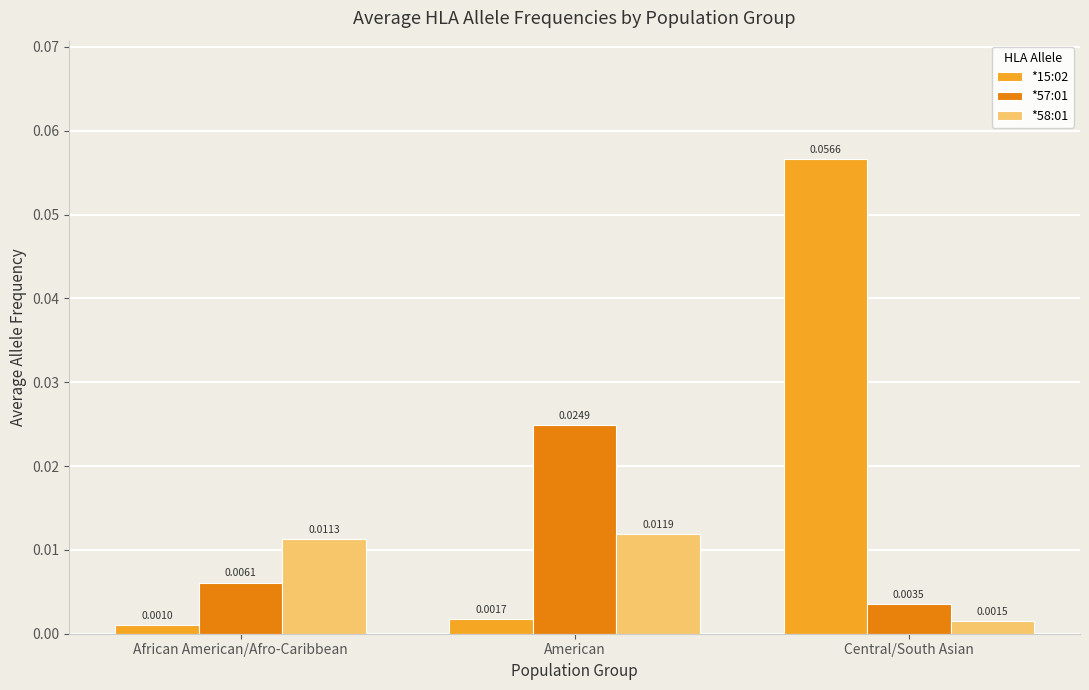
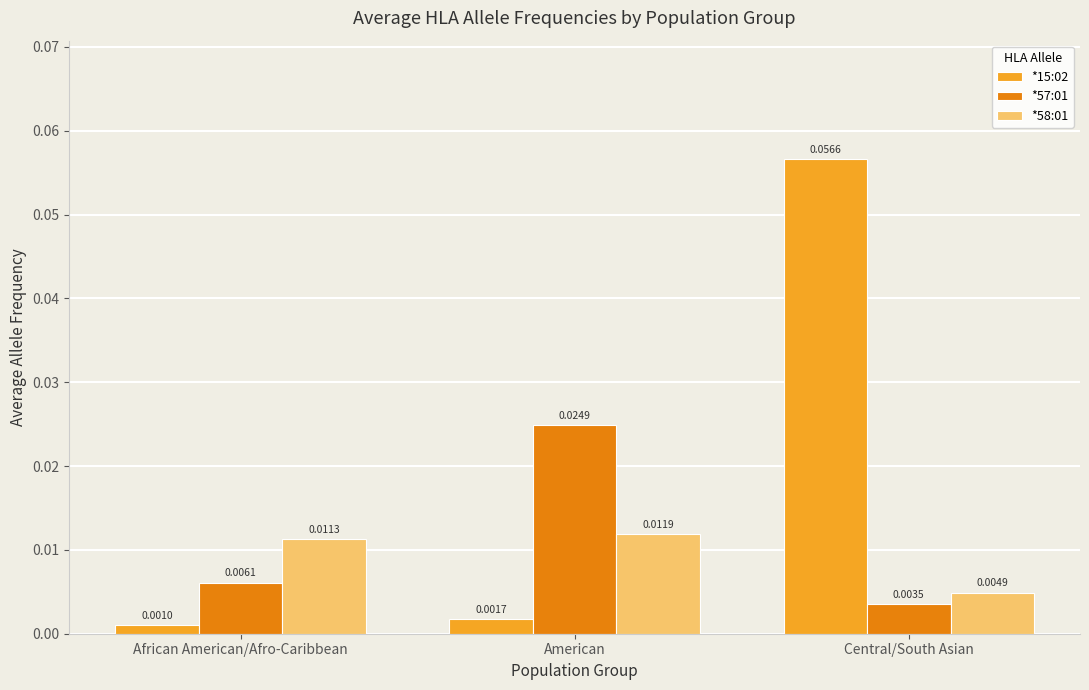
  {
    "*58:01": {
      "African American/Afro-Caribbean": 0.0113,
      "American": 0.0119,
-     "Central/South Asian": 0.0015
+     "Central/South Asian": 0.0049
    }
  }
